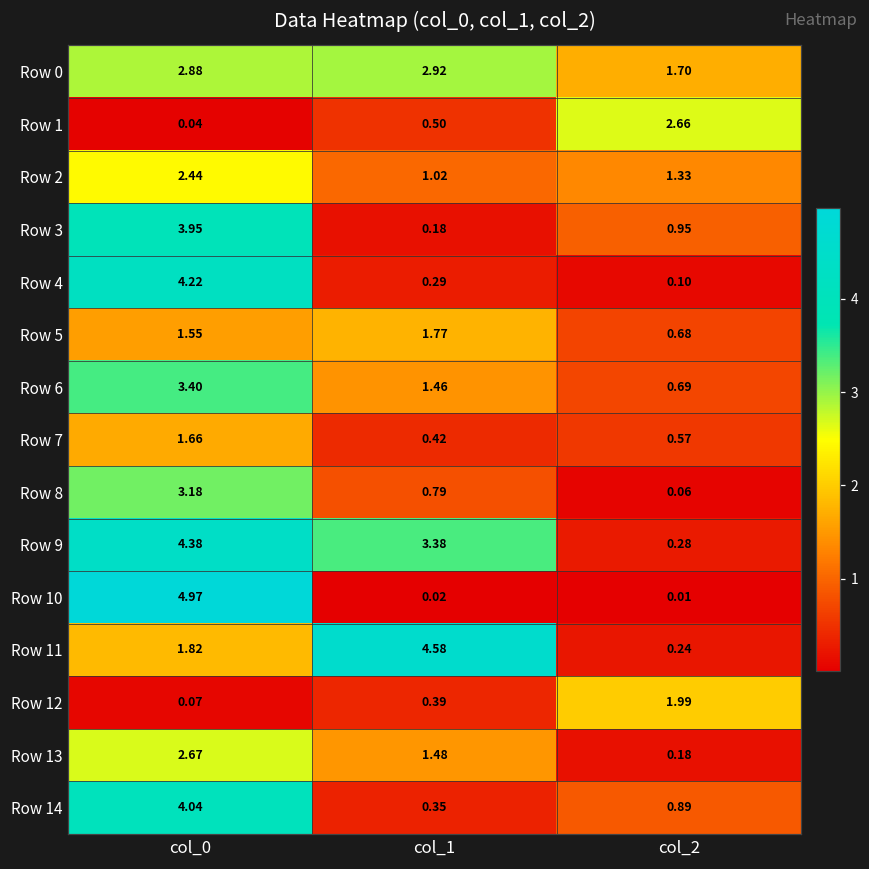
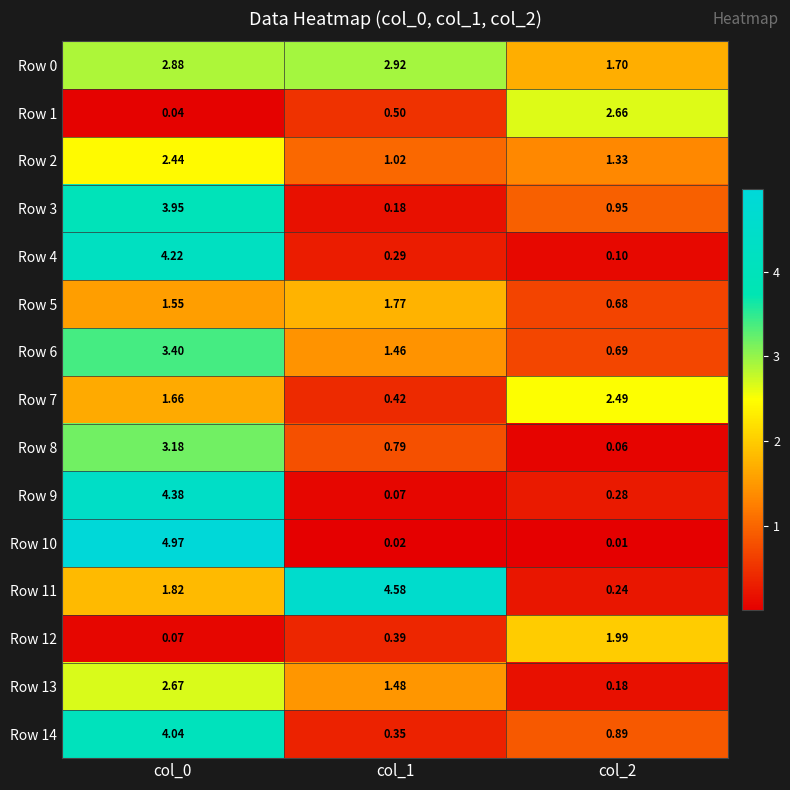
  {
    "Row 0": {
      "col_0": 2.88,
      "col_1": 2.92,
      "col_2": 1.70
    },
    "Row 1": {
      "col_0": 0.04,
      "col_1": 0.50,
      "col_2": 2.66
    },
    "Row 2": {
      "col_0": 2.44,
      "col_1": 1.02,
      "col_2": 1.33
    },
    "Row 3": {
      "col_0": 3.95,
      "col_1": 0.18,
      "col_2": 0.95
    },
    "Row 4": {
      "col_0": 4.22,
      "col_1": 0.29,
      "col_2": 0.10
    },
    "Row 5": {
      "col_0": 1.55,
      "col_1": 1.77,
      "col_2": 0.68
    },
    "Row 6": {
      "col_0": 3.40,
      "col_1": 1.46,
      "col_2": 0.69
    },
    "Row 7": {
      "col_0": 1.66,
      "col_1": 0.42,
-     "col_2": 0.57
+     "col_2": 2.49
    },
    "Row 8": {
      "col_0": 3.18,
      "col_1": 0.79,
      "col_2": 0.06
    },
    "Row 9": {
      "col_0": 4.38,
-     "col_1": 3.38,
+     "col_1": 0.07,
      "col_2": 0.28
    },
    "Row 10": {
      "col_0": 4.97,
      "col_1": 0.02,
      "col_2": 0.01
    },
    "Row 11": {
      "col_0": 1.82,
      "col_1": 4.58,
      "col_2": 0.24
    },
    "Row 12": {
      "col_0": 0.07,
      "col_1": 0.39,
      "col_2": 1.99
    },
    "Row 13": {
      "col_0": 2.67,
      "col_1": 1.48,
      "col_2": 0.18
    },
    "Row 14": {
      "col_0": 4.04,
      "col_1": 0.35,
      "col_2": 0.89
    }
  }
